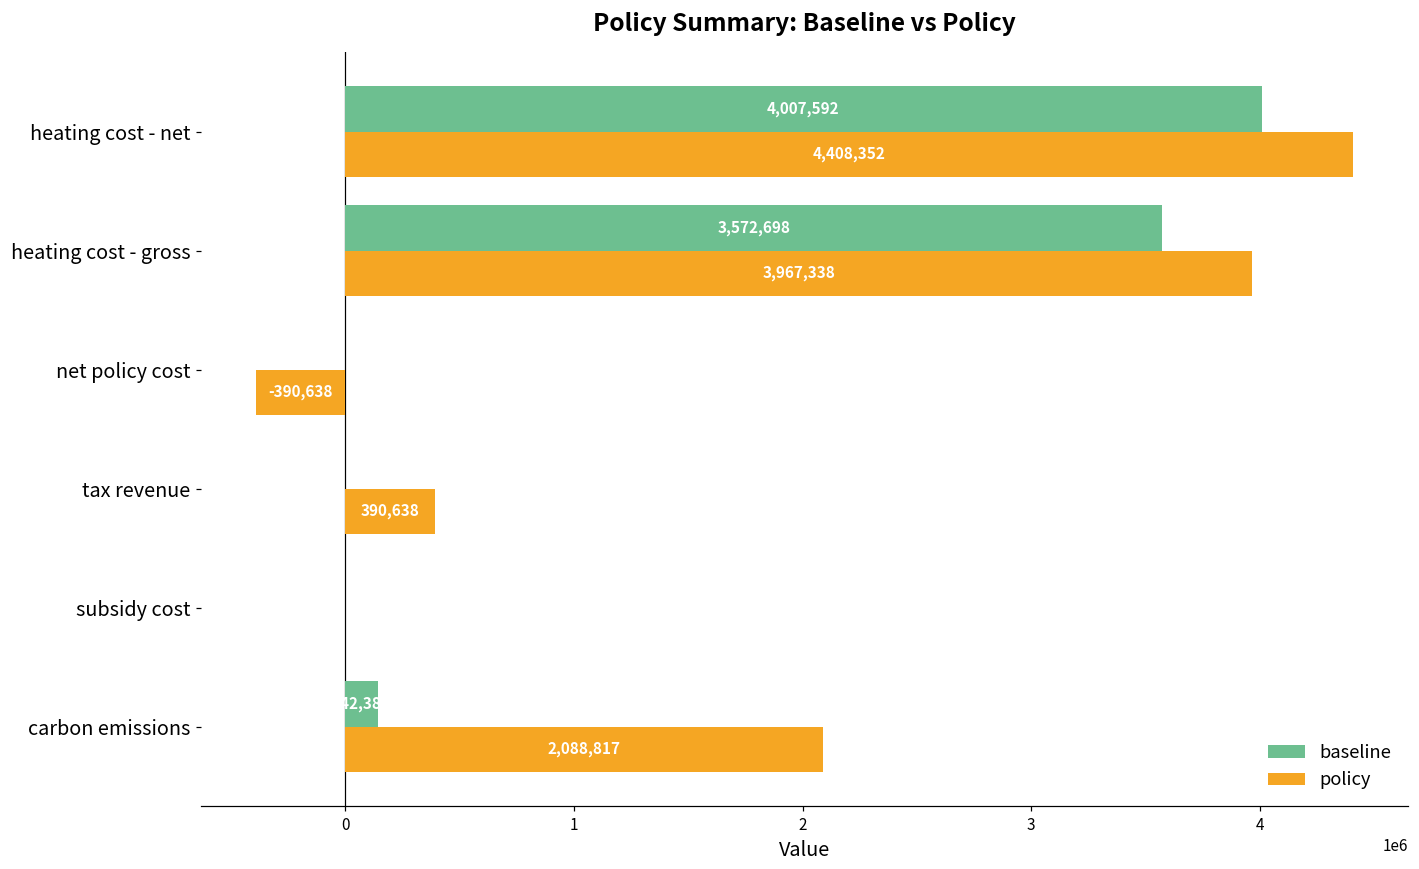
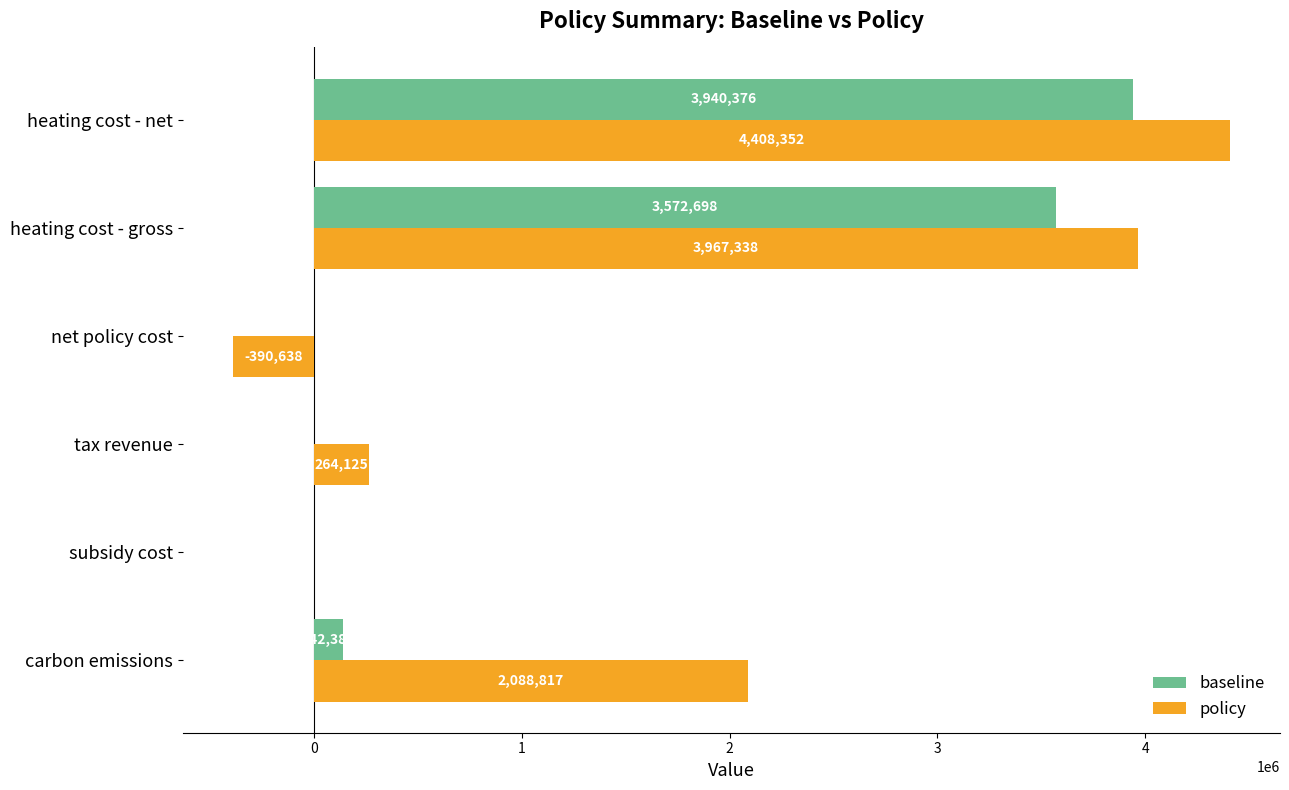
  {
    "baseline": {
-     "heating cost - net": "4,007,592",
+     "heating cost - net": "3,940,376",
      "heating cost - gross": "3,572,698"
    },
    "policy": {
      "heating cost - net": "4,408,352",
      "heating cost - gross": "3,967,338",
      "net policy cost": "-390,638",
-     "tax revenue": "390,638",
+     "tax revenue": "264,125",
      "carbon emissions": "2,088,817"
    }
  }
